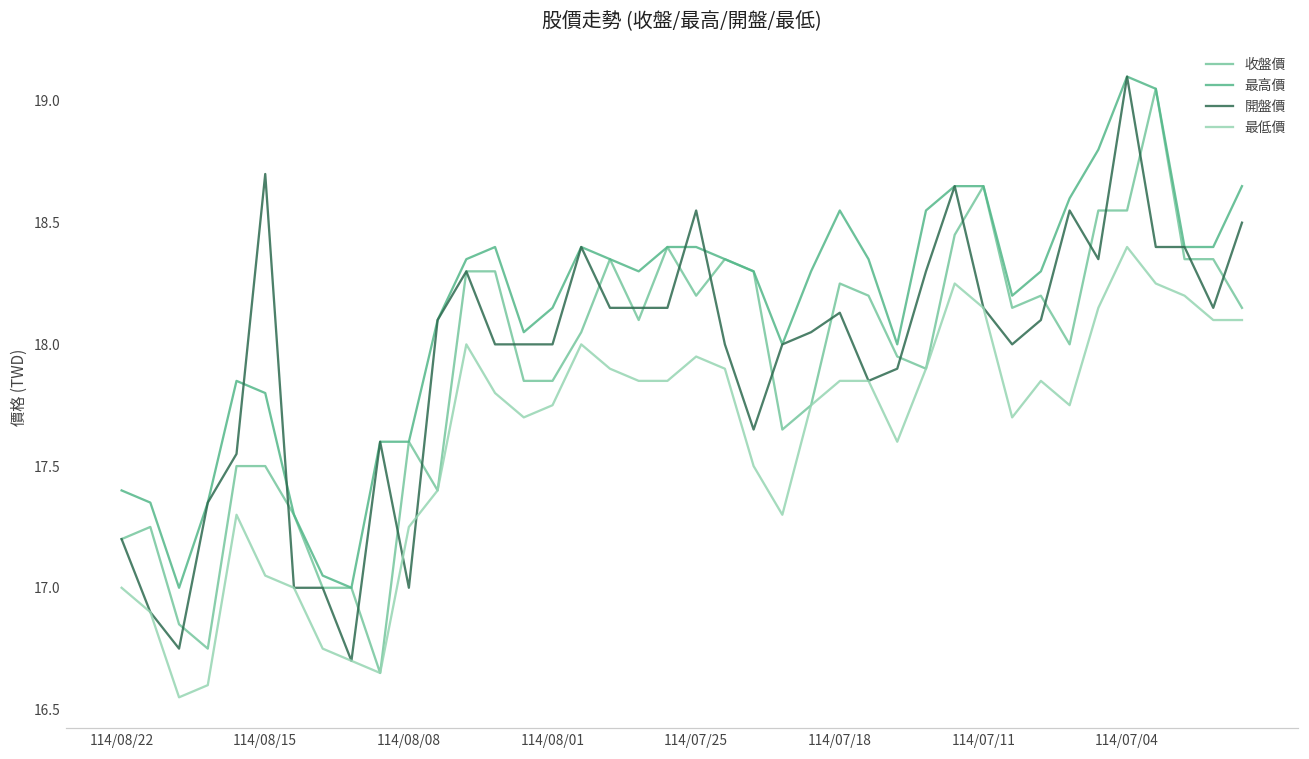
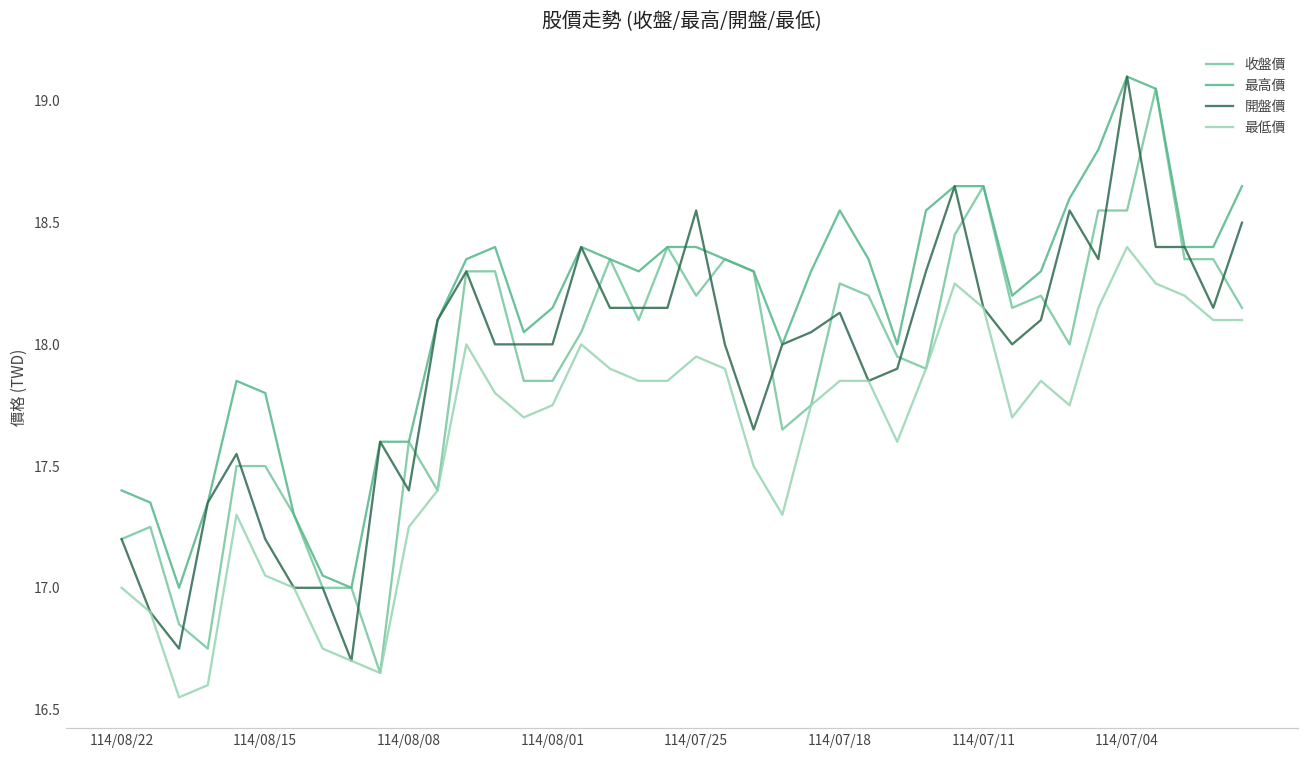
  {
    "開盤價": {
-     "114/08/15": 18.7,
-     "114/08/08": 17.0,
+     "114/08/15": 17.2,
+     "114/08/08": 17.4,
      "114/08/01": 18.0,
      "114/07/25": 18.55,
      "114/07/18": 18.13
    }
  }
